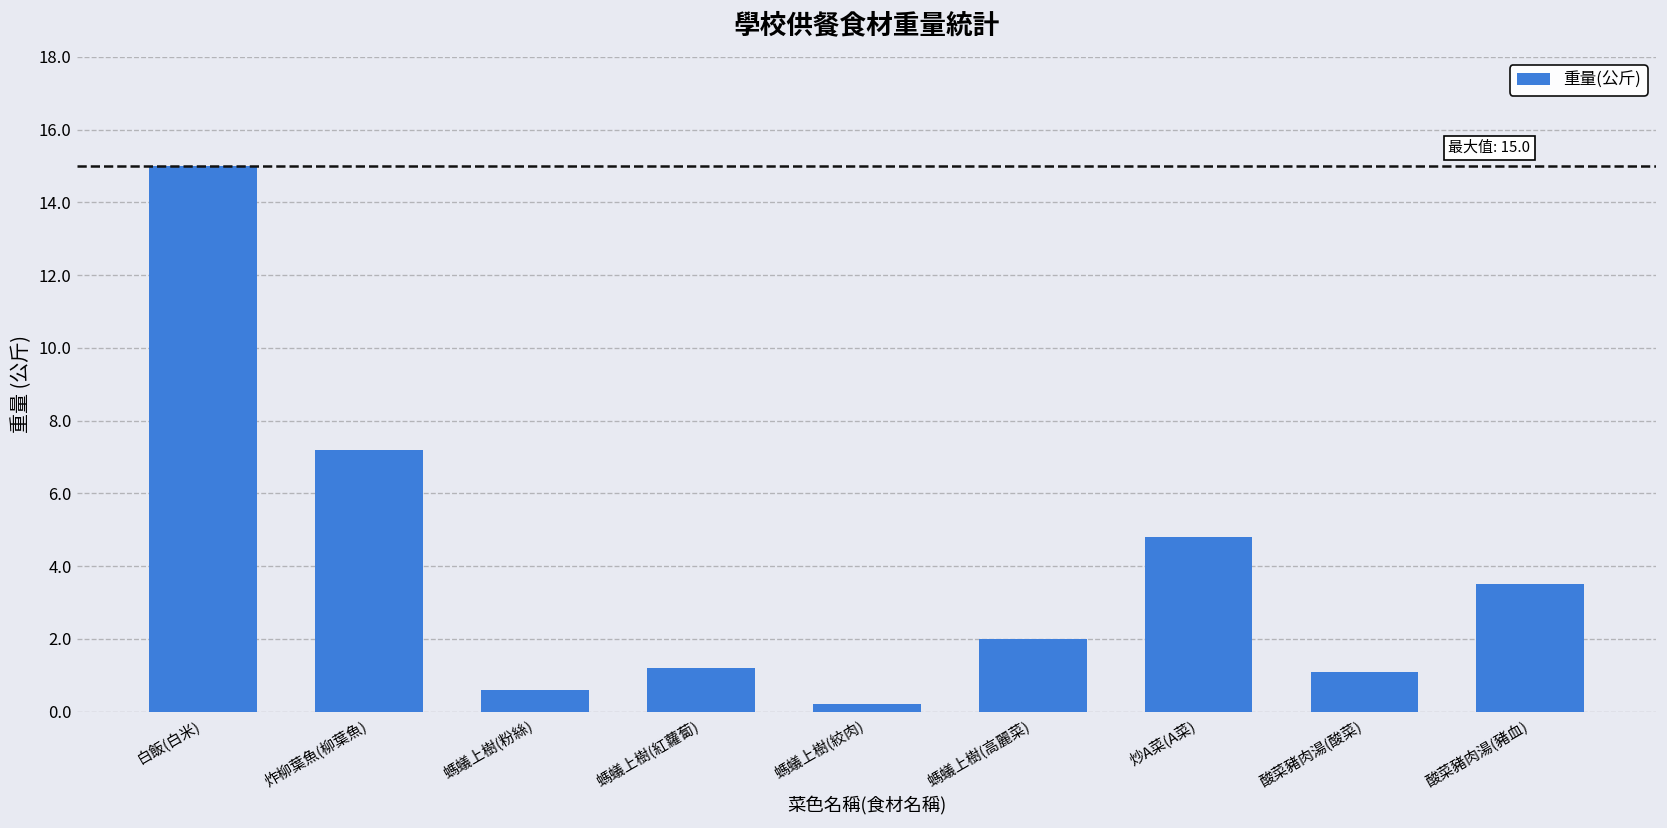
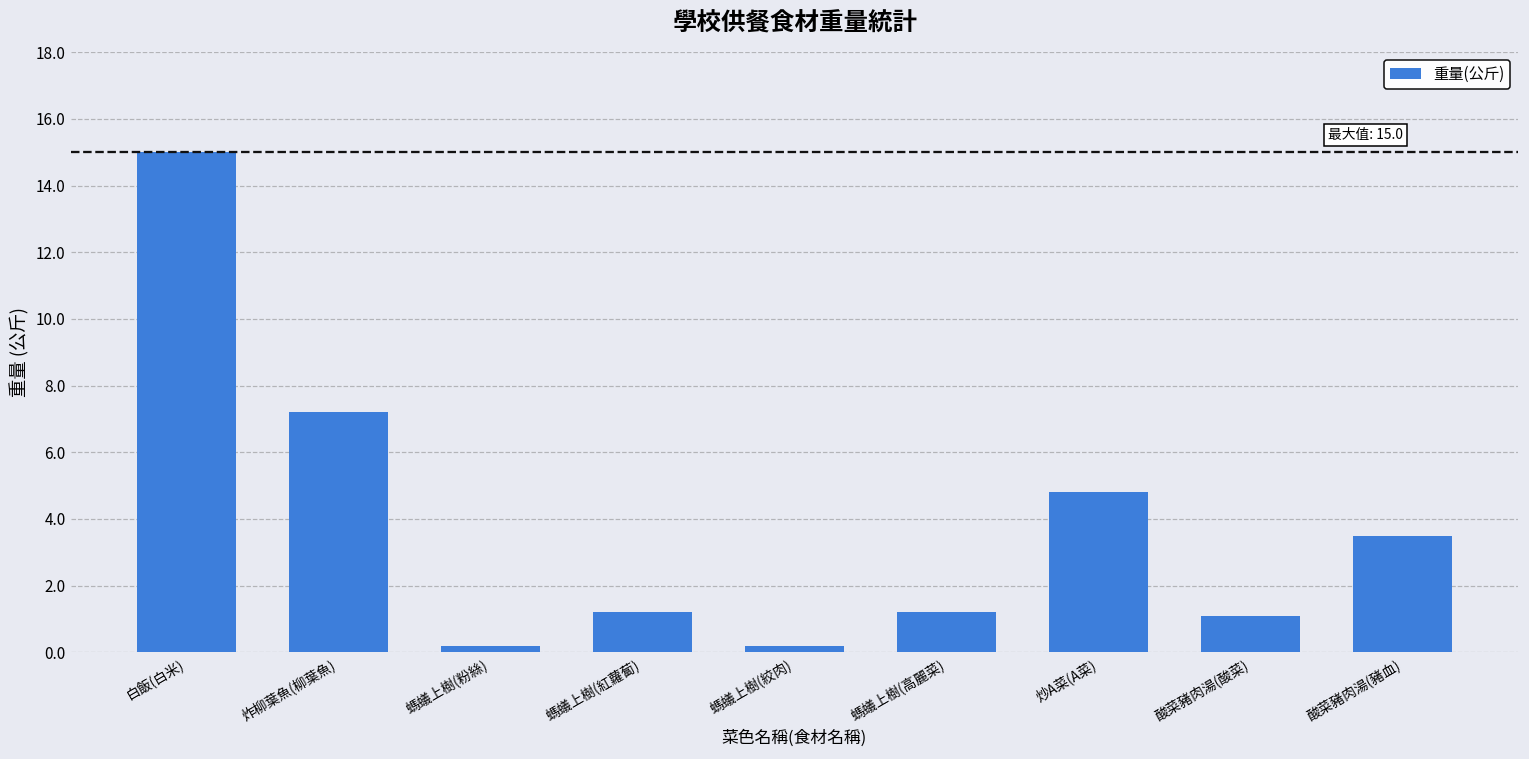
  {
    "白飯(白米)": 15.0,
    "炸柳葉魚(柳葉魚)": 7.2,
-   "螞蟻上樹(粉絲)": 0.6,
+   "螞蟻上樹(粉絲)": 0.2,
    "螞蟻上樹(紅蘿蔔)": 1.2,
    "螞蟻上樹(絞肉)": 0.2,
-   "螞蟻上樹(高麗菜)": 2.0,
+   "螞蟻上樹(高麗菜)": 1.2,
    "炒A菜(A菜)": 4.8,
    "酸菜豬肉湯(酸菜)": 1.1,
    "酸菜豬肉湯(豬血)": 3.5
  }
